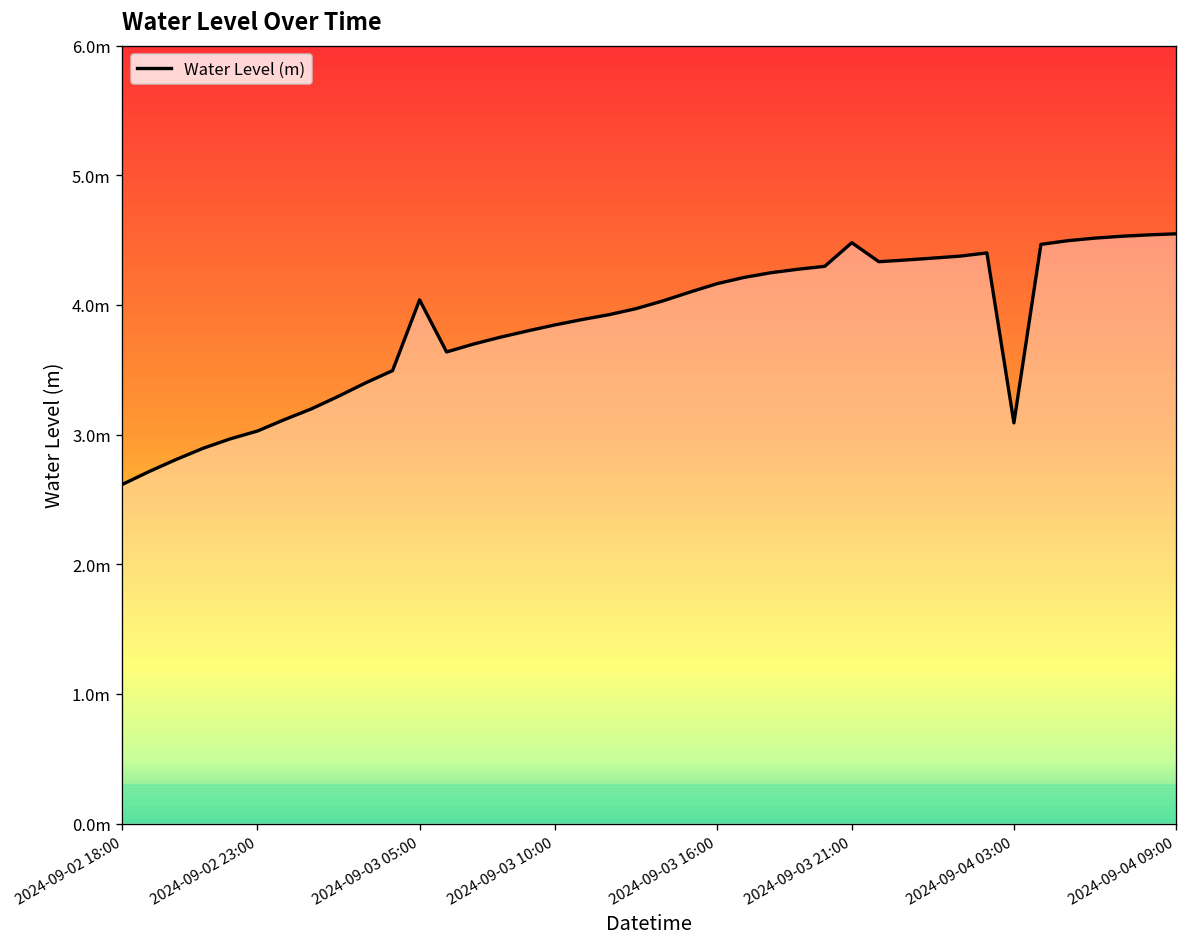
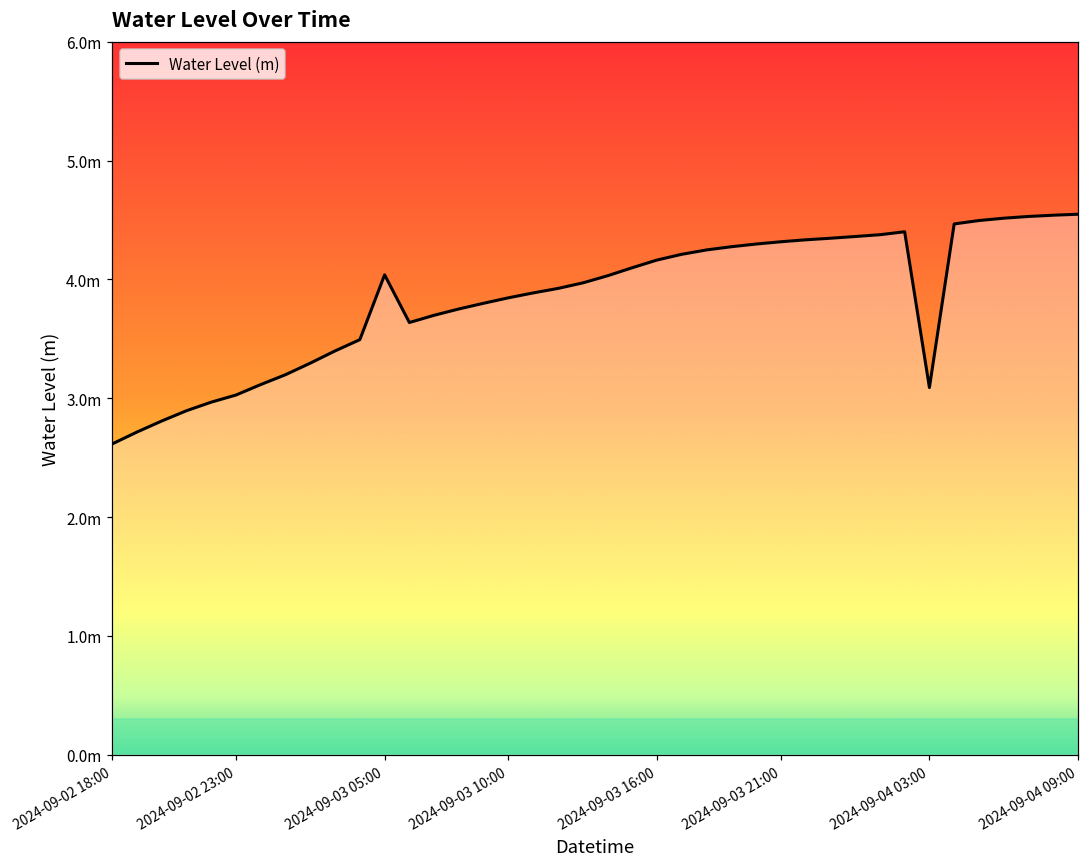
  {
    "2024-09-02 18:00": "2.62m",
    "2024-09-02 23:00": "3.03m",
    "2024-09-03 05:00": "4.04m",
    "2024-09-03 10:00": "3.85m",
    "2024-09-03 16:00": "4.16m",
-   "2024-09-03 21:00": "4.48m",
+   "2024-09-03 21:00": "4.32m",
    "2024-09-04 03:00": "3.09m",
    "2024-09-04 09:00": "4.55m"
  }
